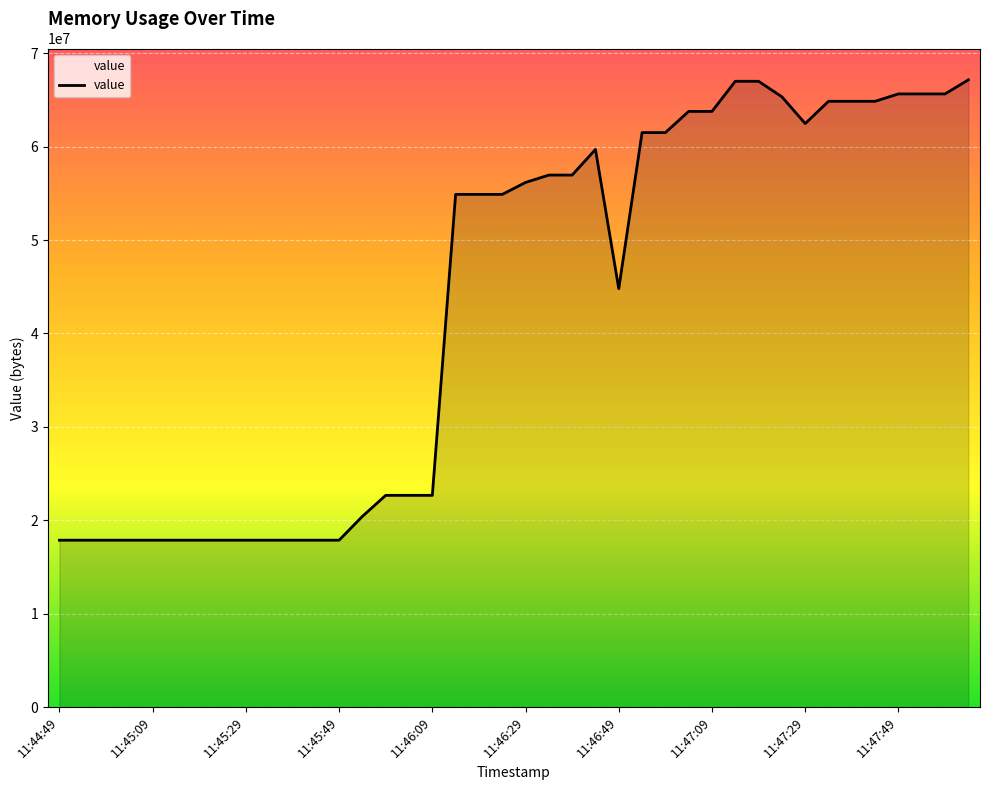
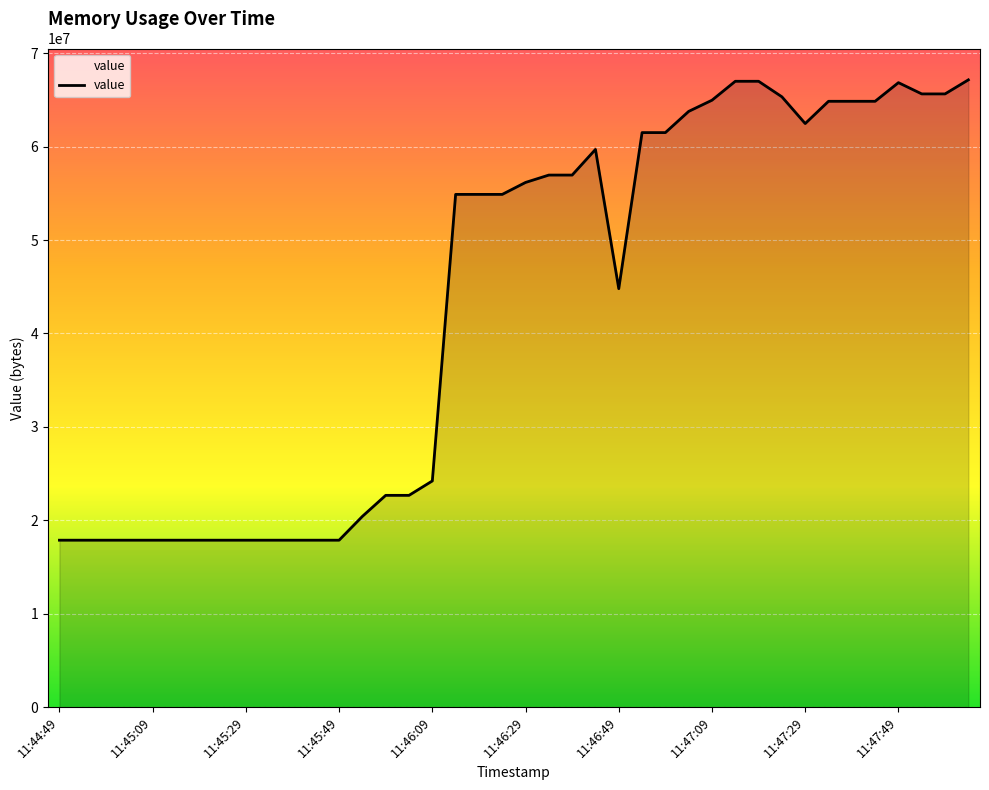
  {
    "11:44:49": 18000000,
    "11:45:09": 18000000,
    "11:45:29": 18000000,
    "11:45:49": 18000000,
-   "11:46:09": 23000000,
+   "11:46:09": 24000000,
    "11:46:29": 56000000,
    "11:46:49": 45000000,
-   "11:47:09": 64000000,
+   "11:47:09": 65000000,
    "11:47:29": 62000000,
-   "11:47:49": 66000000
+   "11:47:49": 67000000
  }
